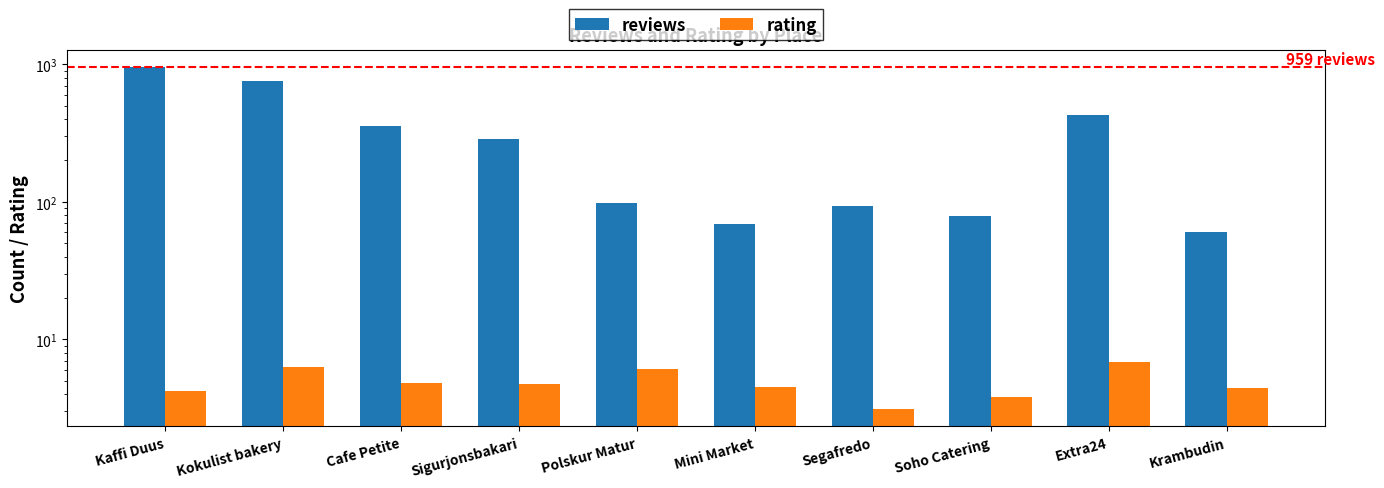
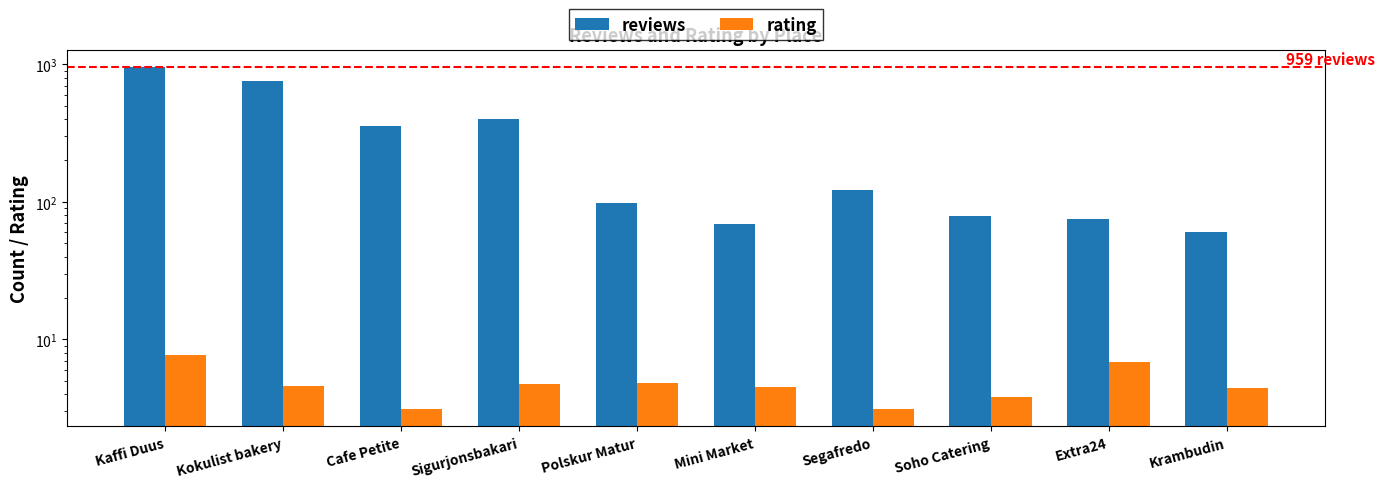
  {
    "reviews": {
      "Kaffi Duus": 1000,
      "Kokulist bakery": 800,
      "Cafe Petite": 360,
-     "Sigurjonsbakari": 290,
+     "Sigurjonsbakari": 400,
      "Polskur Matur": 100,
      "Mini Market": 70,
-     "Segafredo": 90,
+     "Segafredo": 120,
      "Soho Catering": 80,
-     "Extra24": 430,
+     "Extra24": 80,
      "Krambudin": 60
    },
    "rating": {
-     "Kaffi Duus": 4.2,
-     "Kokulist bakery": 6,
-     "Cafe Petite": 4.8,
+     "Kaffi Duus": 8,
+     "Kokulist bakery": 4.6,
+     "Cafe Petite": 3.1,
      "Sigurjonsbakari": 4.7,
-     "Polskur Matur": 6,
+     "Polskur Matur": 4.8,
      "Mini Market": 4.5,
      "Segafredo": 3.1,
      "Soho Catering": 3.8,
      "Extra24": 7,
      "Krambudin": 4.4
    }
  }
